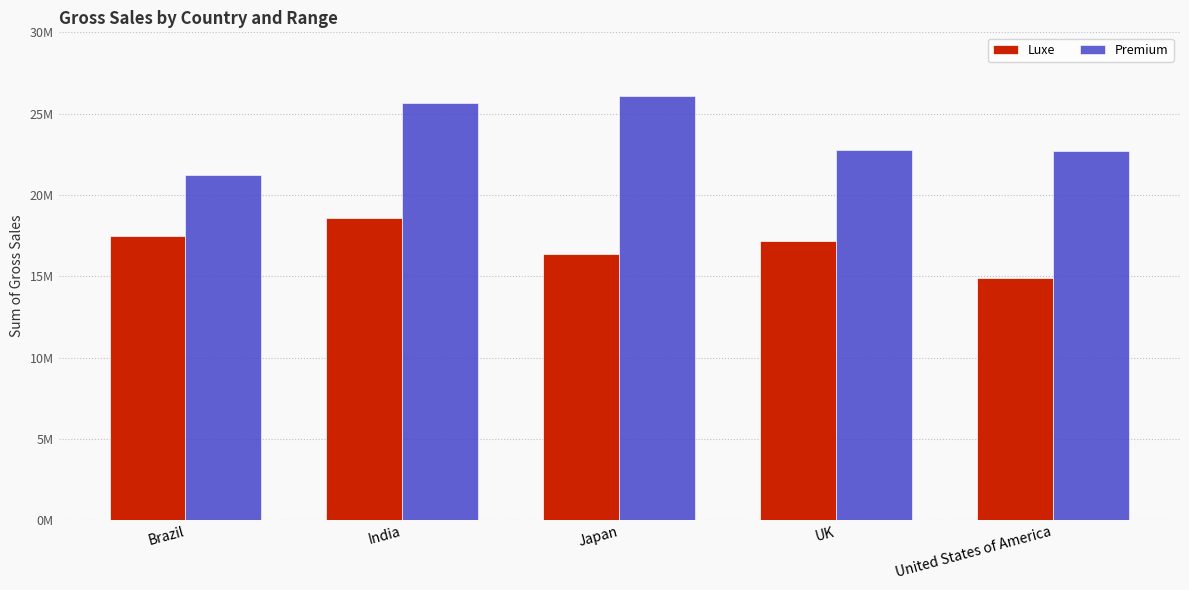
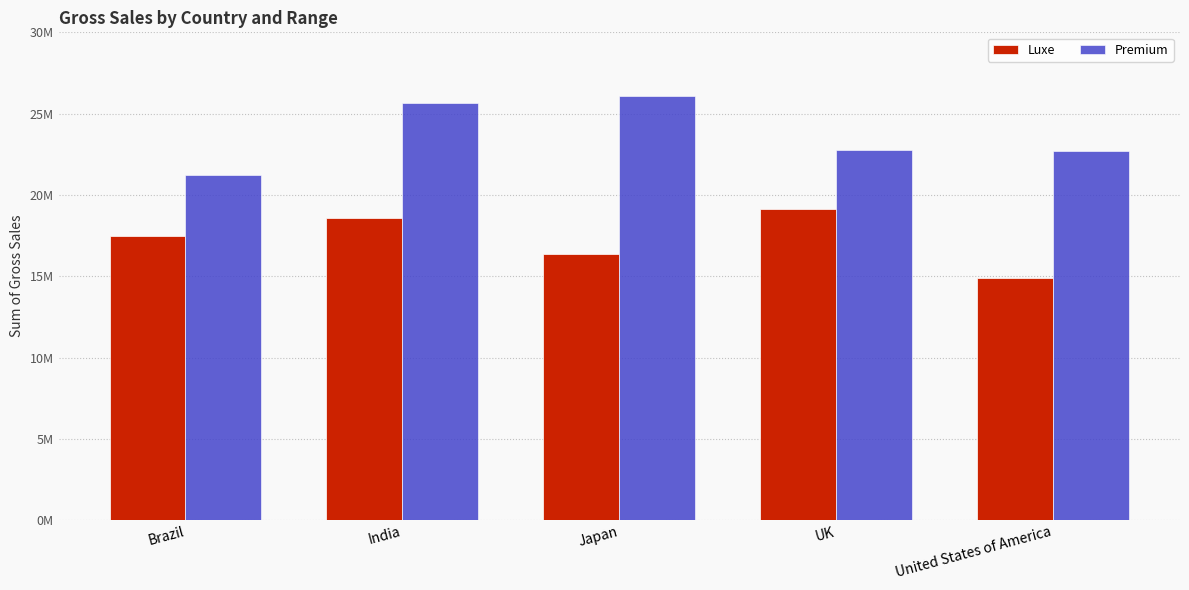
  {
    "Luxe": {
      "Brazil": 17400000,
      "India": 18600000,
      "Japan": 16300000,
-     "UK": 17200000,
+     "UK": 19200000,
      "United States of America": 14900000
    },
    "Premium": {
      "Brazil": 21200000,
      "India": 25700000,
      "Japan": 26100000,
      "UK": 22800000,
      "United States of America": 22700000
    }
  }
